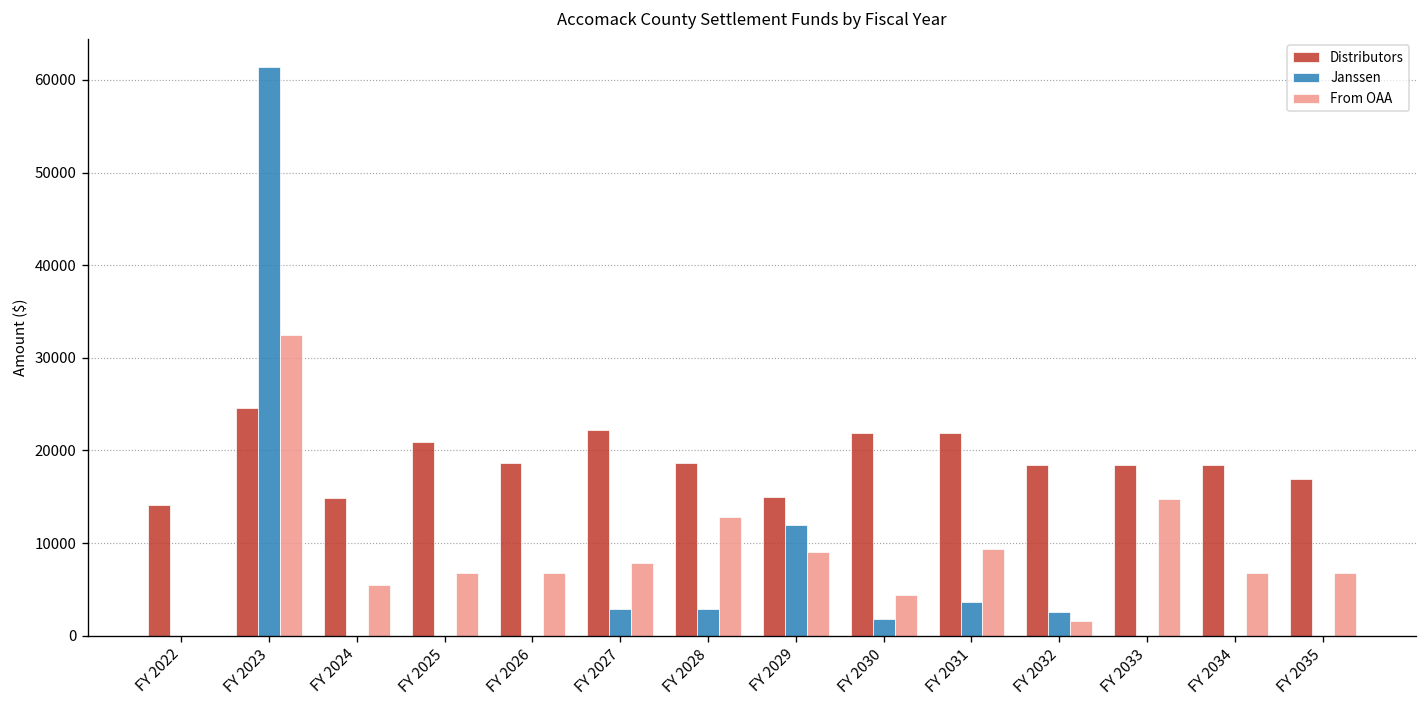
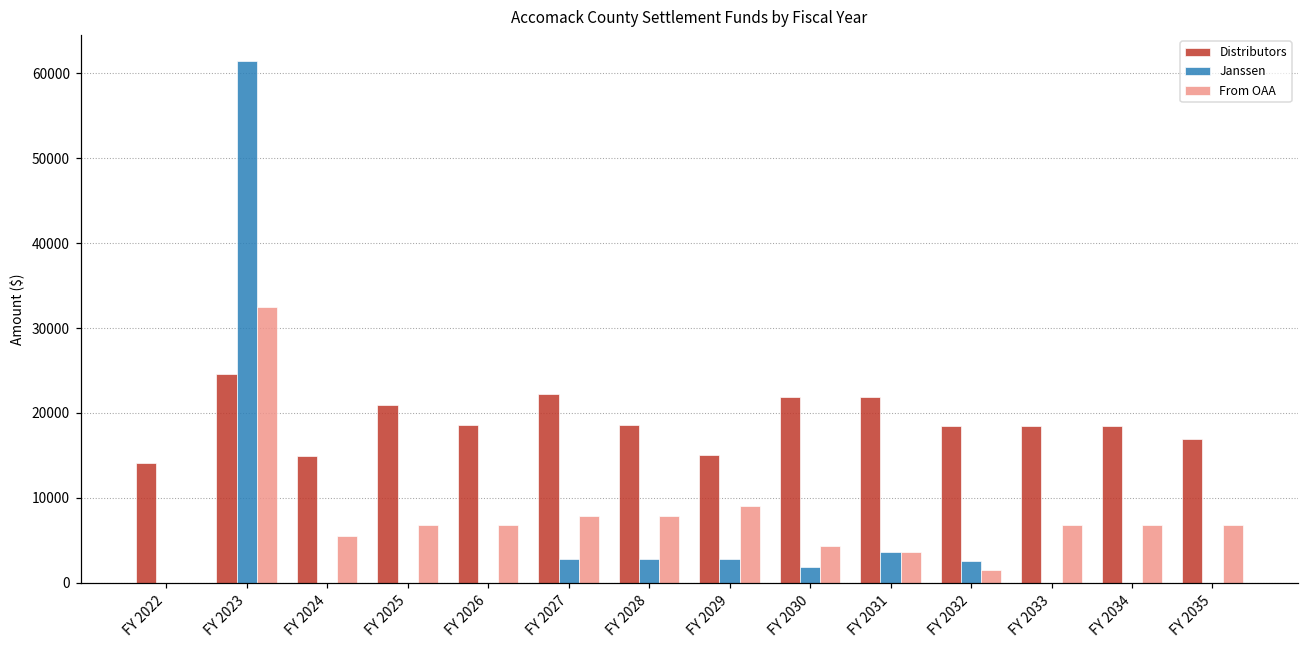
  {
    "Distributors": {
      "FY 2022": 14000,
      "FY 2023": 25000,
      "FY 2024": 15000,
      "FY 2025": 21000,
      "FY 2026": 19000,
      "FY 2027": 22000,
      "FY 2028": 19000,
      "FY 2029": 15000,
      "FY 2030": 22000,
      "FY 2031": 22000,
      "FY 2032": 18000,
      "FY 2033": 18000,
      "FY 2034": 18000,
      "FY 2035": 17000
    },
    "Janssen": {
      "FY 2022": 0,
      "FY 2023": 61000,
      "FY 2024": 0,
      "FY 2025": 0,
      "FY 2026": 0,
      "FY 2027": 3000,
      "FY 2028": 3000,
-     "FY 2029": 12000,
+     "FY 2029": 3000,
      "FY 2030": 2000,
      "FY 2031": 4000,
      "FY 2032": 3000,
      "FY 2033": 0,
      "FY 2034": 0,
      "FY 2035": 0
    },
    "From OAA": {
      "FY 2022": 0,
      "FY 2023": 32000,
      "FY 2024": 5000,
      "FY 2025": 7000,
      "FY 2026": 7000,
      "FY 2027": 8000,
-     "FY 2028": 13000,
+     "FY 2028": 8000,
      "FY 2029": 9000,
      "FY 2030": 4000,
-     "FY 2031": 9000,
+     "FY 2031": 4000,
      "FY 2032": 2000,
-     "FY 2033": 15000,
+     "FY 2033": 7000,
      "FY 2034": 7000,
      "FY 2035": 7000
    }
  }
